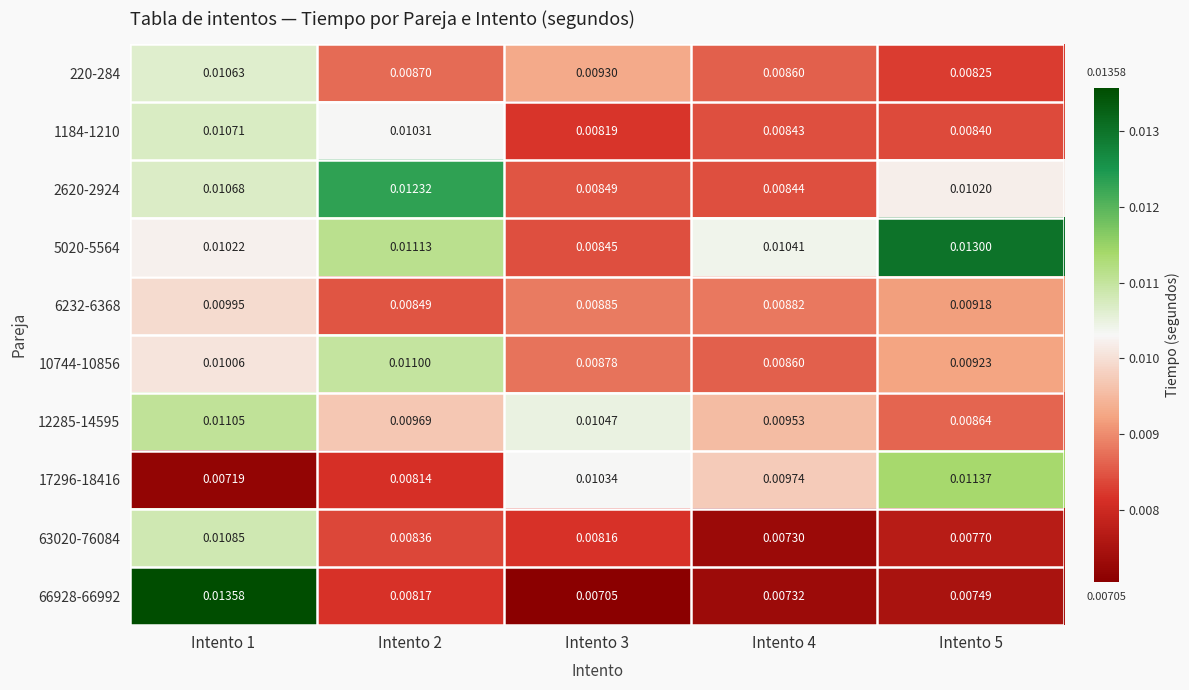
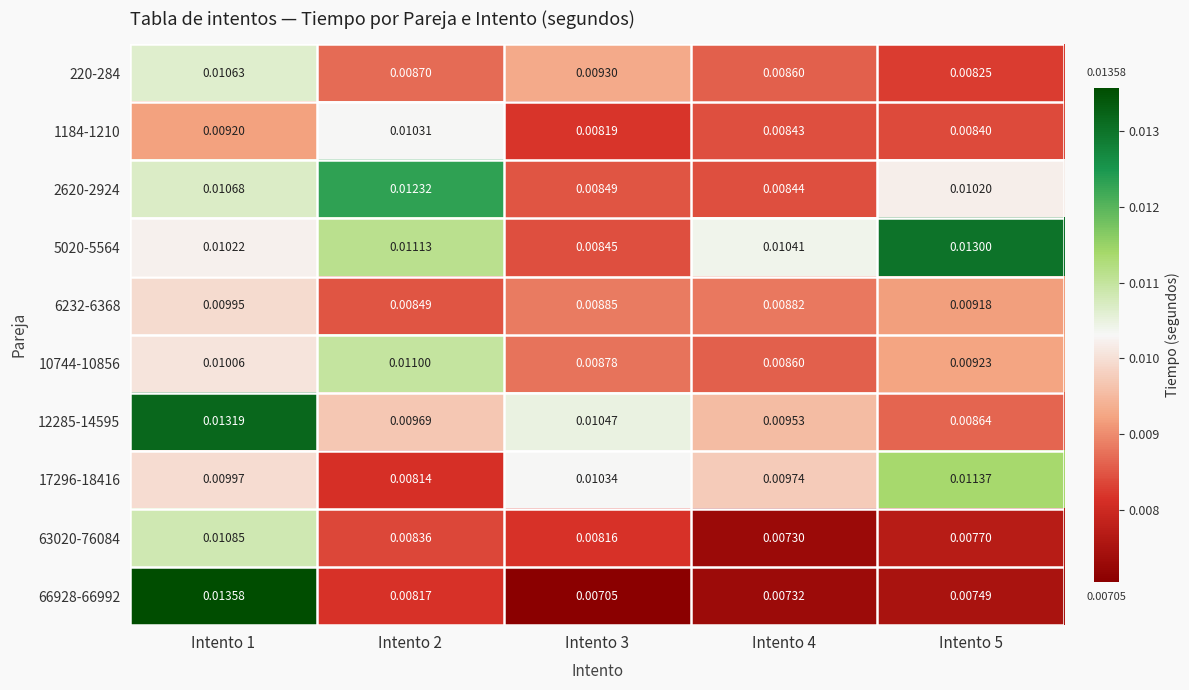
  {
    "220-284": {
      "Intento 1": 0.01063,
      "Intento 2": 0.00870,
      "Intento 3": 0.00930,
      "Intento 4": 0.00860,
      "Intento 5": 0.00825
    },
    "1184-1210": {
-     "Intento 1": 0.01071,
+     "Intento 1": 0.00920,
      "Intento 2": 0.01031,
      "Intento 3": 0.00819,
      "Intento 4": 0.00843,
      "Intento 5": 0.00840
    },
    "2620-2924": {
      "Intento 1": 0.01068,
      "Intento 2": 0.01232,
      "Intento 3": 0.00849,
      "Intento 4": 0.00844,
      "Intento 5": 0.01020
    },
    "5020-5564": {
      "Intento 1": 0.01022,
      "Intento 2": 0.01113,
      "Intento 3": 0.00845,
      "Intento 4": 0.01041,
      "Intento 5": 0.01300
    },
    "6232-6368": {
      "Intento 1": 0.00995,
      "Intento 2": 0.00849,
      "Intento 3": 0.00885,
      "Intento 4": 0.00882,
      "Intento 5": 0.00918
    },
    "10744-10856": {
      "Intento 1": 0.01006,
      "Intento 2": 0.01100,
      "Intento 3": 0.00878,
      "Intento 4": 0.00860,
      "Intento 5": 0.00923
    },
    "12285-14595": {
-     "Intento 1": 0.01105,
+     "Intento 1": 0.01319,
      "Intento 2": 0.00969,
      "Intento 3": 0.01047,
      "Intento 4": 0.00953,
      "Intento 5": 0.00864
    },
    "17296-18416": {
-     "Intento 1": 0.00719,
+     "Intento 1": 0.00997,
      "Intento 2": 0.00814,
      "Intento 3": 0.01034,
      "Intento 4": 0.00974,
      "Intento 5": 0.01137
    },
    "63020-76084": {
      "Intento 1": 0.01085,
      "Intento 2": 0.00836,
      "Intento 3": 0.00816,
      "Intento 4": 0.00730,
      "Intento 5": 0.00770
    },
    "66928-66992": {
      "Intento 1": 0.01358,
      "Intento 2": 0.00817,
      "Intento 3": 0.00705,
      "Intento 4": 0.00732,
      "Intento 5": 0.00749
    }
  }
